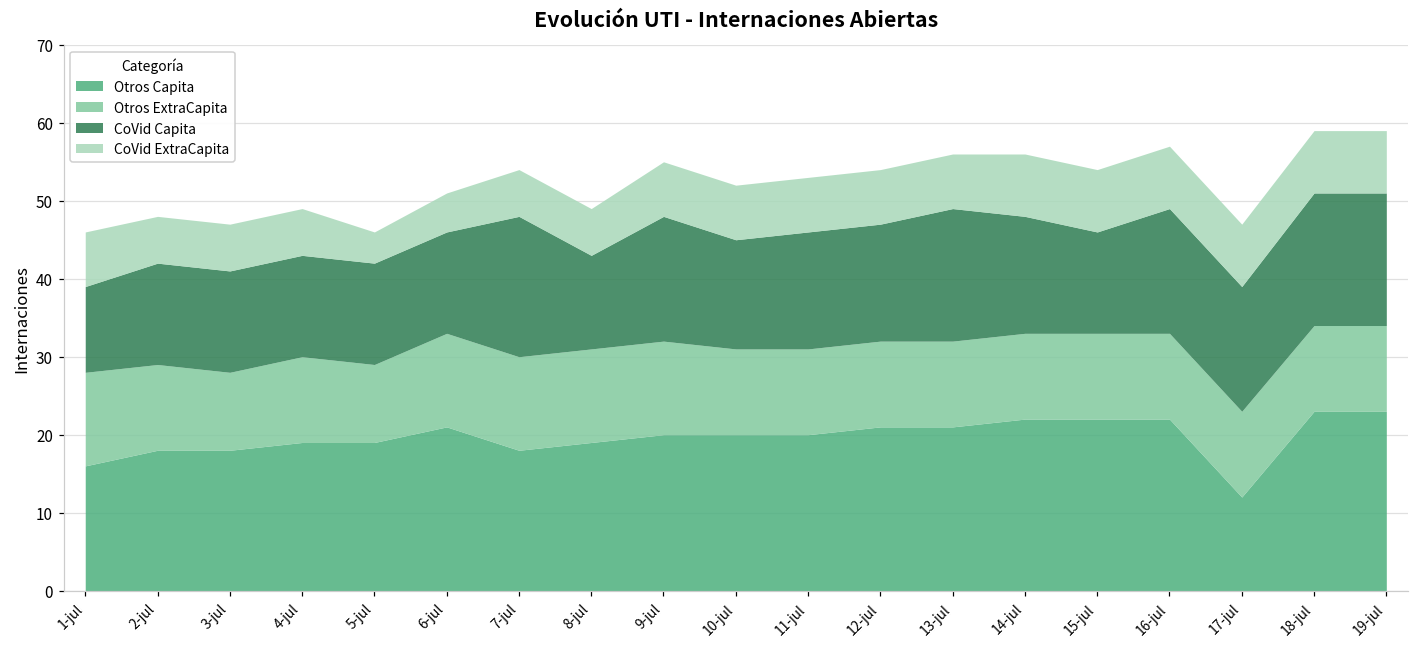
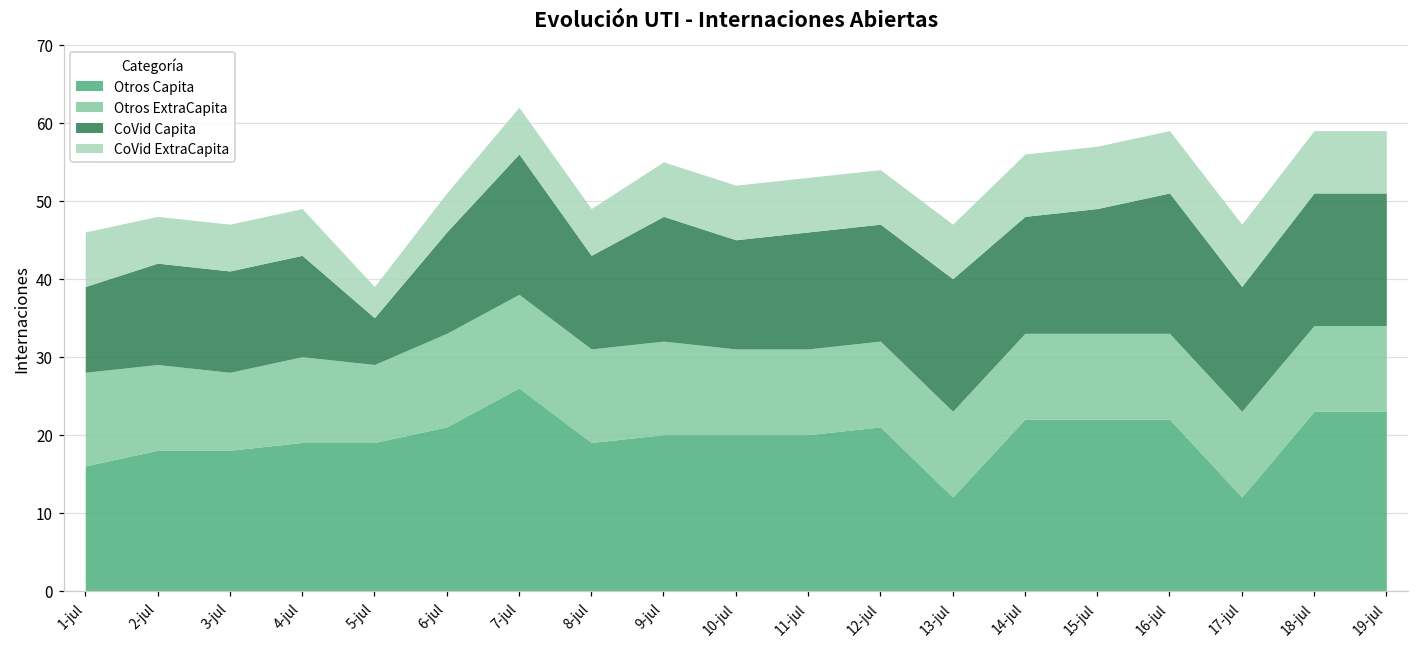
  {
    "Otros Capita": {
      "1-jul": 16,
      "2-jul": 18,
      "3-jul": 18,
      "4-jul": 19,
      "5-jul": 19,
      "6-jul": 21,
-     "7-jul": 18,
+     "7-jul": 26,
      "8-jul": 19,
      "9-jul": 20,
      "10-jul": 20,
      "11-jul": 20,
      "12-jul": 21,
-     "13-jul": 21,
+     "13-jul": 12,
      "14-jul": 22,
      "15-jul": 22,
      "16-jul": 22,
      "17-jul": 12,
      "18-jul": 23,
      "19-jul": 23
    },
    "CoVid Capita": {
      "1-jul": 11,
      "2-jul": 13,
      "3-jul": 13,
      "4-jul": 13,
-     "5-jul": 13,
+     "5-jul": 6,
      "6-jul": 13,
      "7-jul": 18,
      "8-jul": 12,
      "9-jul": 16,
      "10-jul": 14,
      "11-jul": 15,
      "12-jul": 15,
      "13-jul": 17,
      "14-jul": 15,
-     "15-jul": 13,
-     "16-jul": 16,
+     "15-jul": 16,
+     "16-jul": 18,
      "17-jul": 16,
      "18-jul": 17,
      "19-jul": 17
    }
  }
